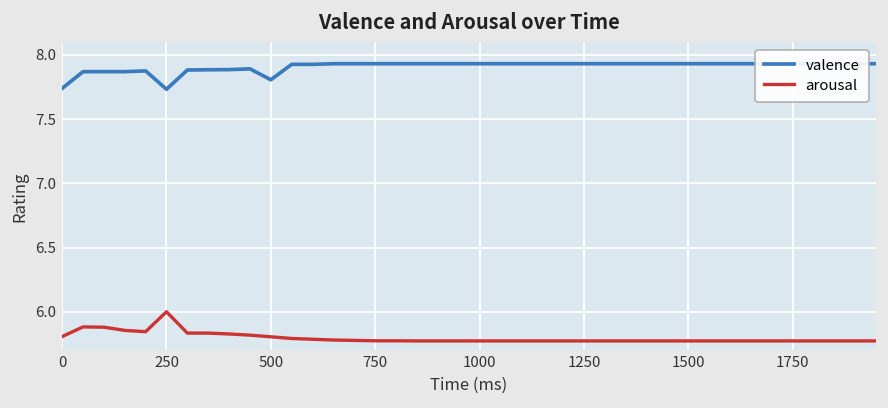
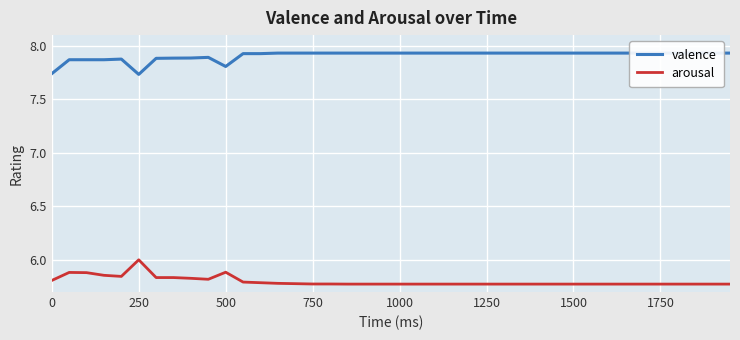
  {
    "valence": {
      "0": 7.74,
      "250": 7.73,
      "500": 7.81,
      "750": 7.93,
      "1000": 7.93,
      "1250": 7.93,
      "1500": 7.93
    },
    "arousal": {
      "0": 5.81,
      "250": 6.00,
-     "500": 5.81,
+     "500": 5.89,
      "750": 5.78,
      "1000": 5.77,
      "1250": 5.77,
      "1500": 5.77,
      "1750": 5.77
    }
  }
